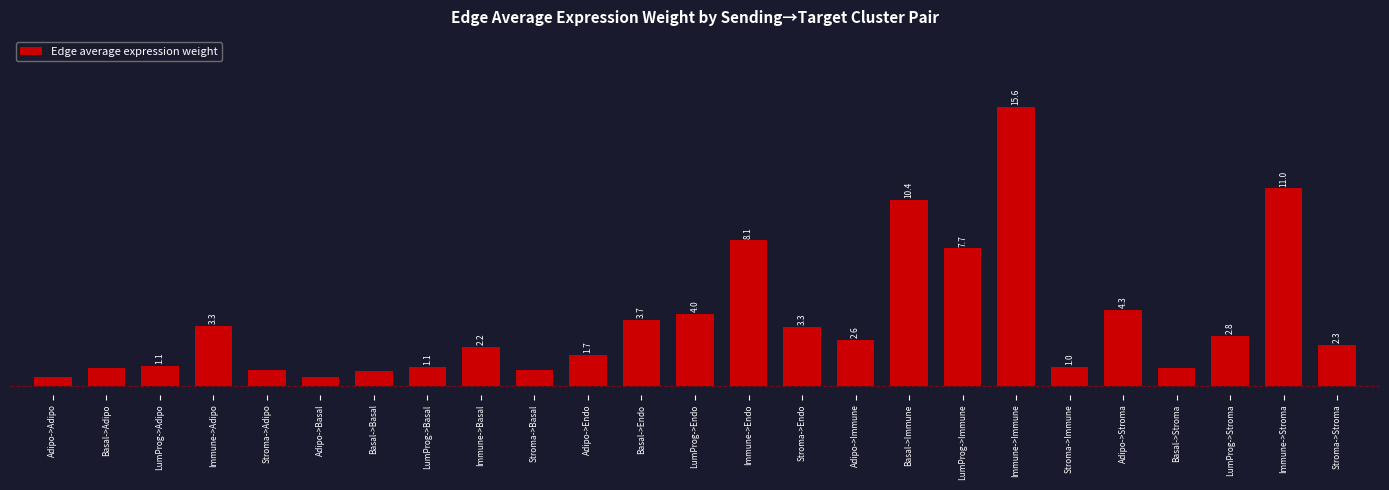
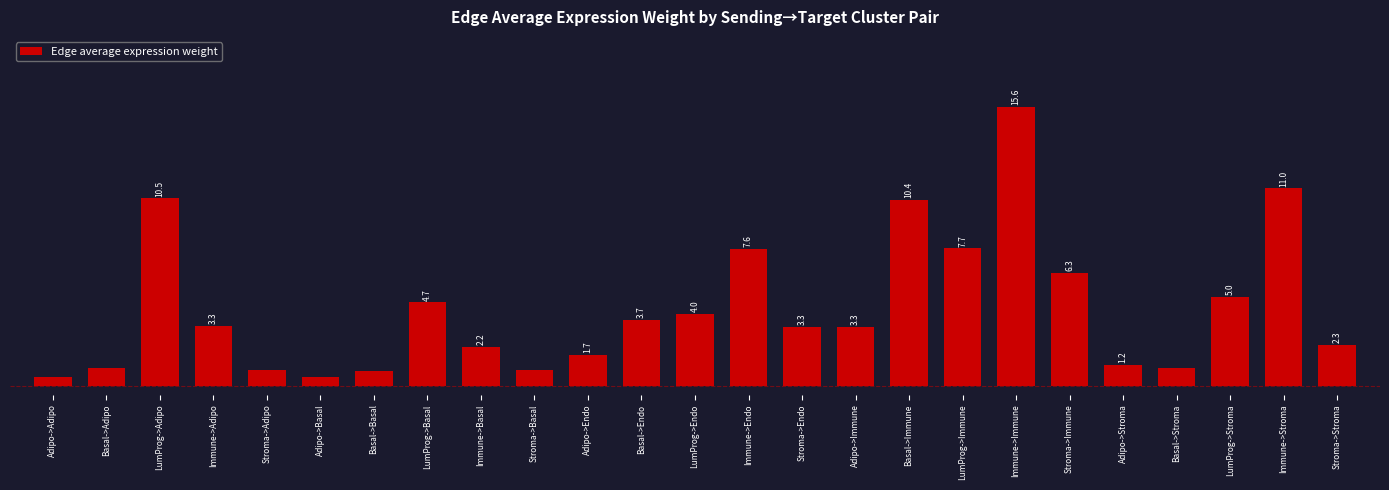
  {
-   "LumProg->Adipo": 1.1,
+   "LumProg->Adipo": 10.5,
    "Immune->Adipo": 3.3,
-   "LumProg->Basal": 1.1,
+   "LumProg->Basal": 4.7,
    "Immune->Basal": 2.2,
    "Adipo->Endo": 1.7,
    "Basal->Endo": 3.7,
    "LumProg->Endo": 4.0,
-   "Immune->Endo": 8.1,
+   "Immune->Endo": 7.6,
    "Stroma->Endo": 3.3,
-   "Adipo->Immune": 2.6,
+   "Adipo->Immune": 3.3,
    "Basal->Immune": 10.4,
    "LumProg->Immune": 7.7,
    "Immune->Immune": 15.6,
-   "Stroma->Immune": 1.0,
-   "Adipo->Stroma": 4.3,
-   "LumProg->Stroma": 2.8,
+   "Stroma->Immune": 6.3,
+   "Adipo->Stroma": 1.2,
+   "LumProg->Stroma": 5.0,
    "Immune->Stroma": 11.0,
    "Stroma->Stroma": 2.3
  }
